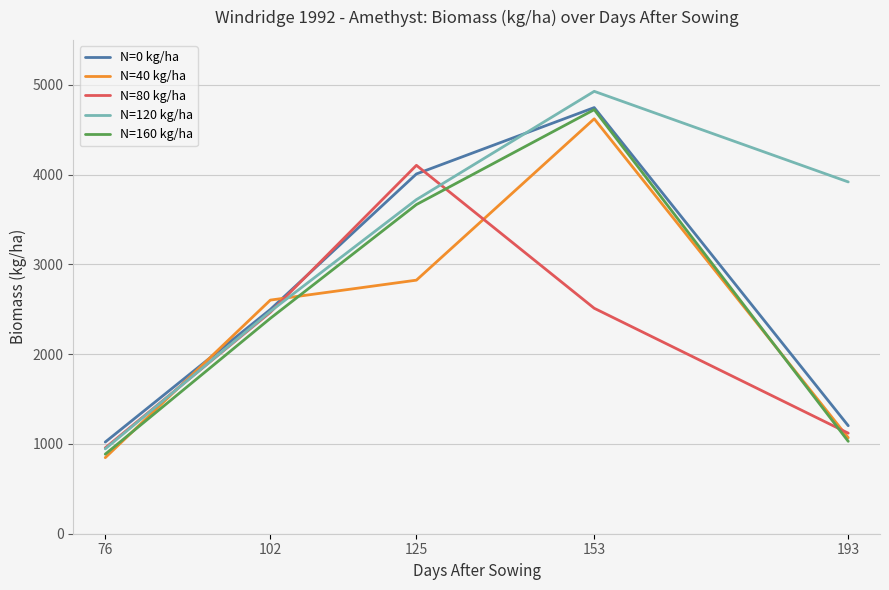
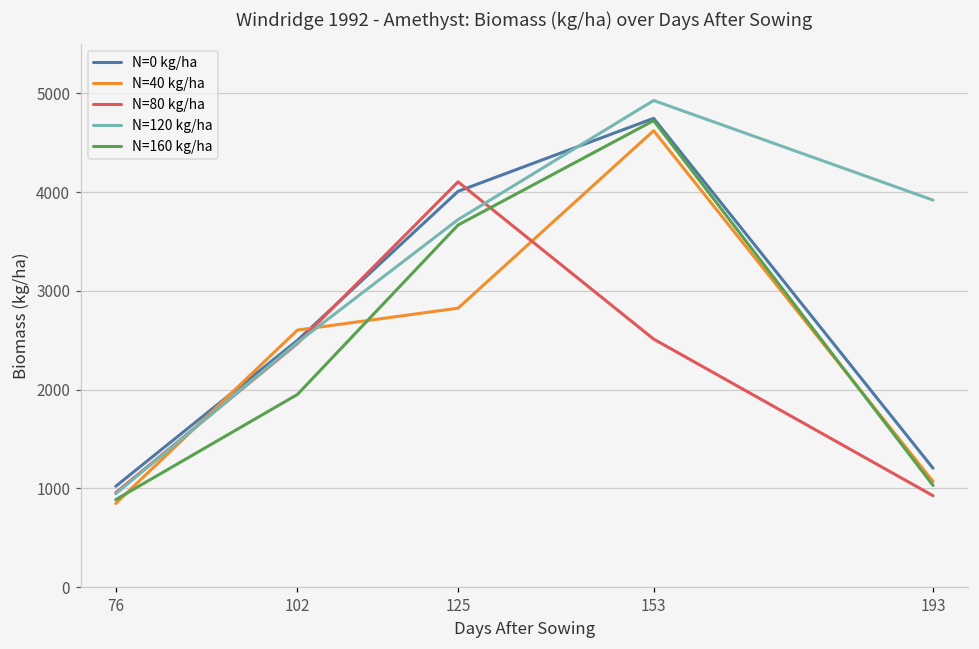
  {
    "N=0 kg/ha": {
      "76": 1000,
      "125": 4000,
      "193": 1200
    },
    "N=40 kg/ha": {
      "76": 800,
      "102": 2600,
      "125": 2800,
      "153": 4600,
      "193": 1100
    },
    "N=80 kg/ha": {
      "125": 4100,
      "153": 2500,
-     "193": 1100
+     "193": 900
    },
    "N=120 kg/ha": {
      "125": 3700,
      "153": 4900,
      "193": 3900
    },
    "N=160 kg/ha": {
      "76": 900,
-     "102": 2400,
+     "102": 2000,
      "125": 3700,
      "193": 1000
    }
  }
